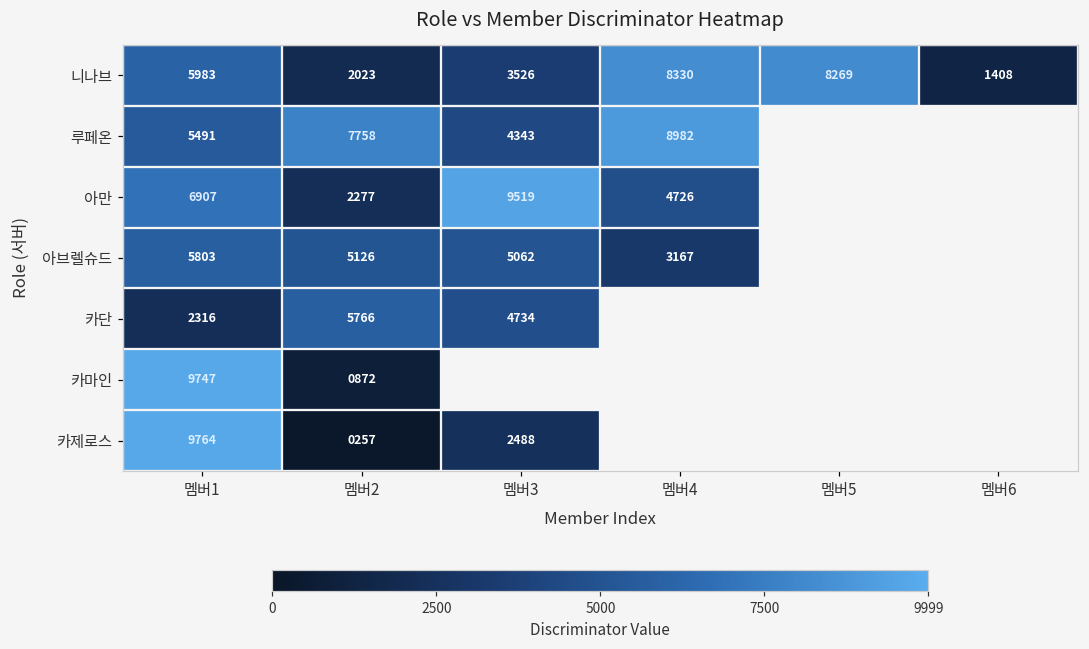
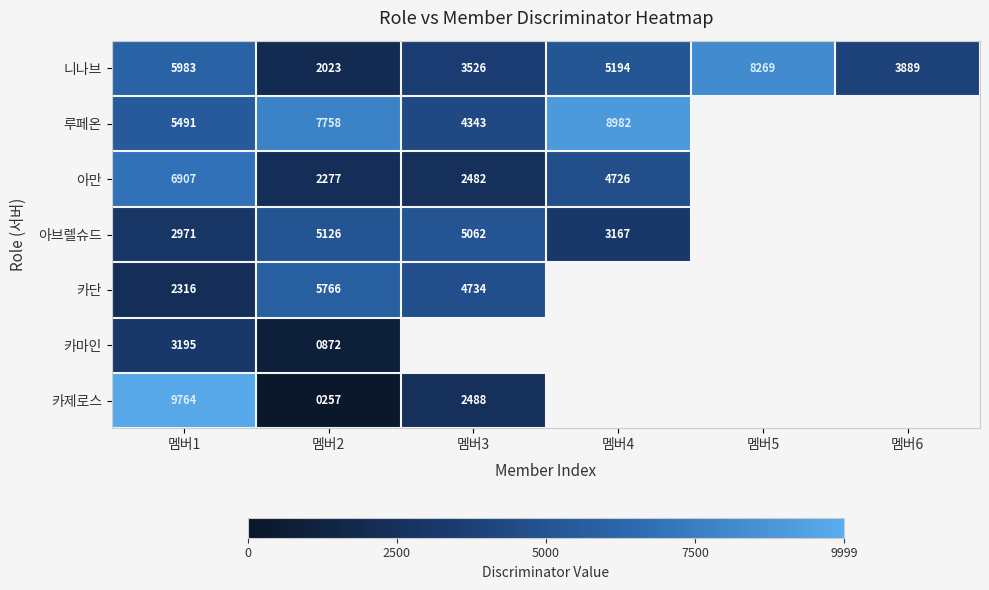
  {
    "니나브": {
      "멤버1": "5983",
      "멤버2": "2023",
      "멤버3": "3526",
-     "멤버4": "8330",
+     "멤버4": "5194",
      "멤버5": "8269",
-     "멤버6": "1408"
+     "멤버6": "3889"
    },
    "루페온": {
      "멤버1": "5491",
      "멤버2": "7758",
      "멤버3": "4343",
      "멤버4": "8982"
    },
    "아만": {
      "멤버1": "6907",
      "멤버2": "2277",
-     "멤버3": "9519",
+     "멤버3": "2482",
      "멤버4": "4726"
    },
    "아브렐슈드": {
-     "멤버1": "5803",
+     "멤버1": "2971",
      "멤버2": "5126",
      "멤버3": "5062",
      "멤버4": "3167"
    },
    "카단": {
      "멤버1": "2316",
      "멤버2": "5766",
      "멤버3": "4734"
    },
    "카마인": {
-     "멤버1": "9747",
+     "멤버1": "3195",
      "멤버2": "0872"
    },
    "카제로스": {
      "멤버1": "9764",
      "멤버2": "0257",
      "멤버3": "2488"
    }
  }
